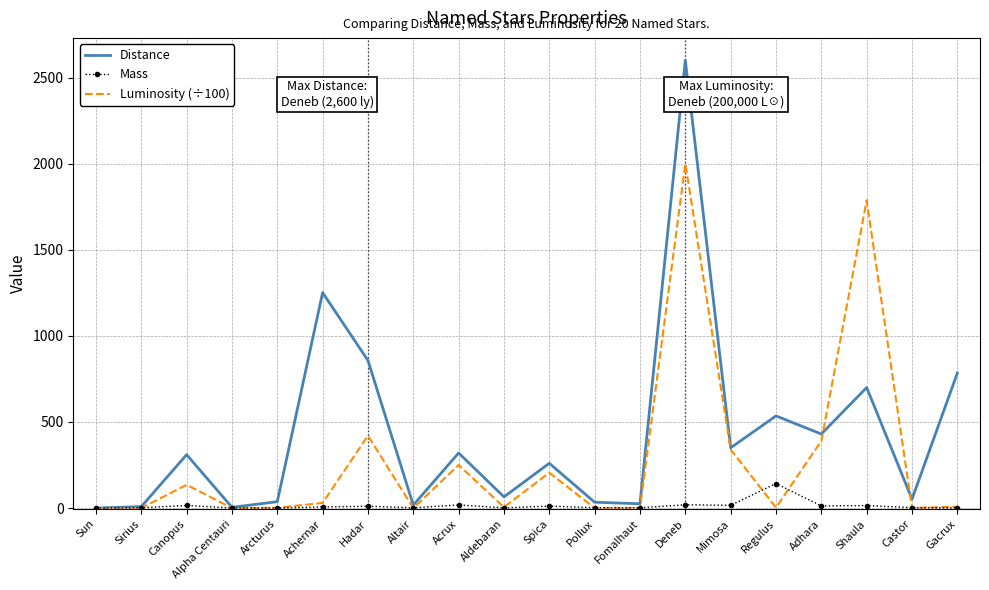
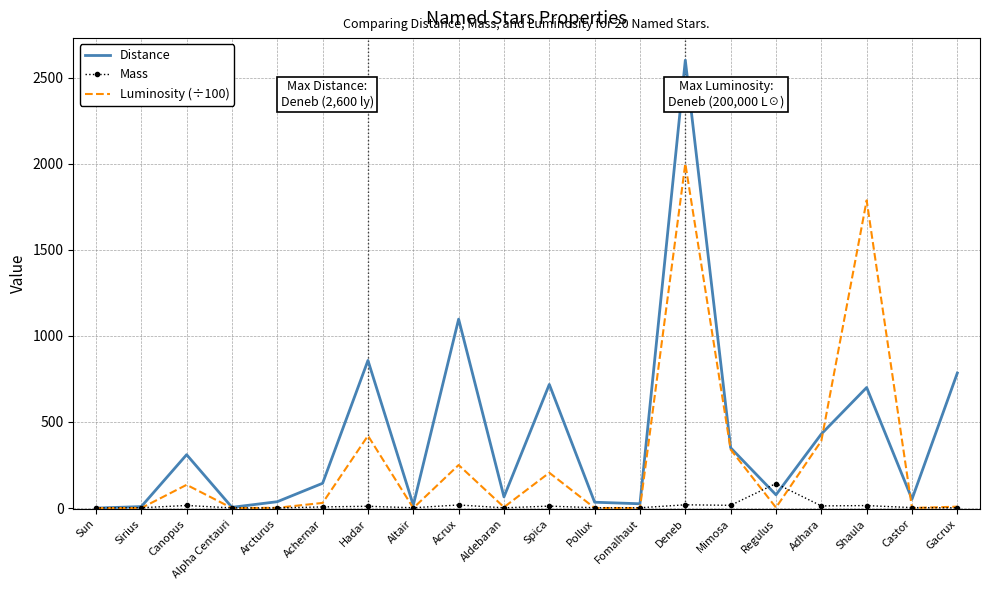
  {
    "Distance": {
      "Canopus": 310,
      "Arcturus": 40,
-     "Achernar": 1250,
+     "Achernar": 140,
      "Hadar": 860,
      "Altair": 20,
-     "Acrux": 320,
+     "Acrux": 1100,
      "Aldebaran": 70,
-     "Spica": 260,
+     "Spica": 720,
      "Pollux": 30,
      "Fomalhaut": 30,
-     "Regulus": 540,
+     "Regulus": 80,
      "Adhara": 430,
      "Shaula": 700,
      "Castor": 50,
      "Gacrux": 780
    },
    "Mass": {
      "Canopus": 20,
      "Achernar": 10,
      "Hadar": 10,
      "Acrux": 20,
      "Spica": 10,
      "Deneb": 20,
      "Mimosa": 20,
      "Regulus": 140,
      "Adhara": 10,
      "Shaula": 10
    },
    "Luminosity (÷100)": {
      "Canopus": 140,
      "Achernar": 30,
      "Hadar": 420,
      "Acrux": 250,
      "Spica": 210,
      "Deneb": 2000,
      "Regulus": 0,
      "Adhara": 390,
      "Shaula": 1790
    }
  }
